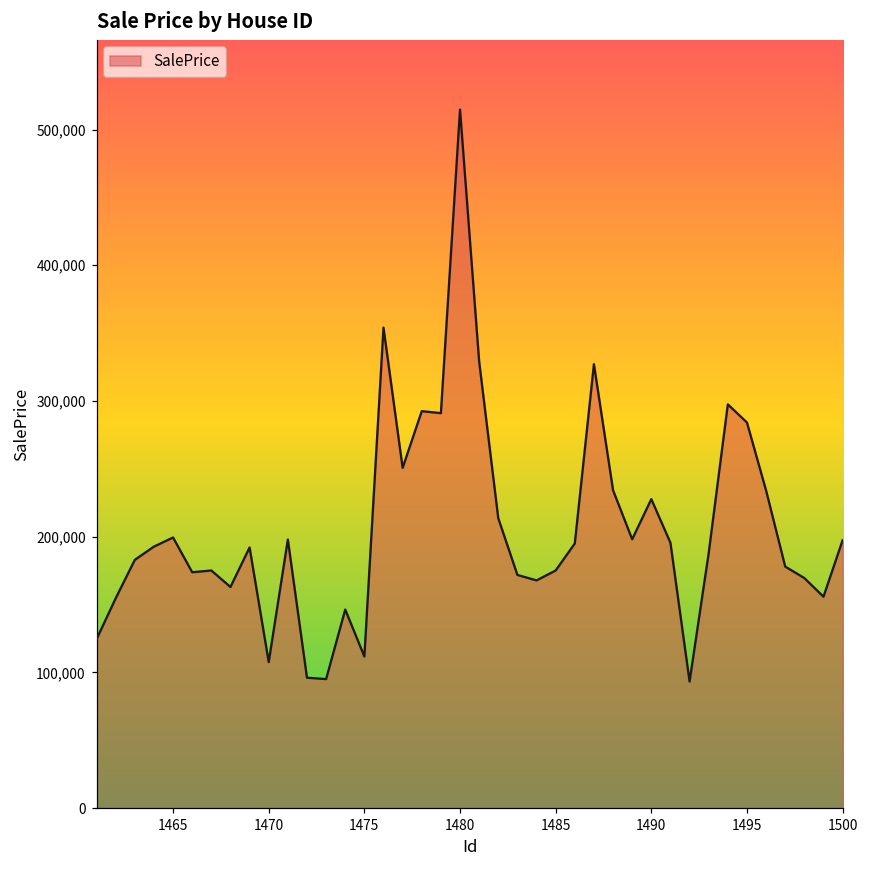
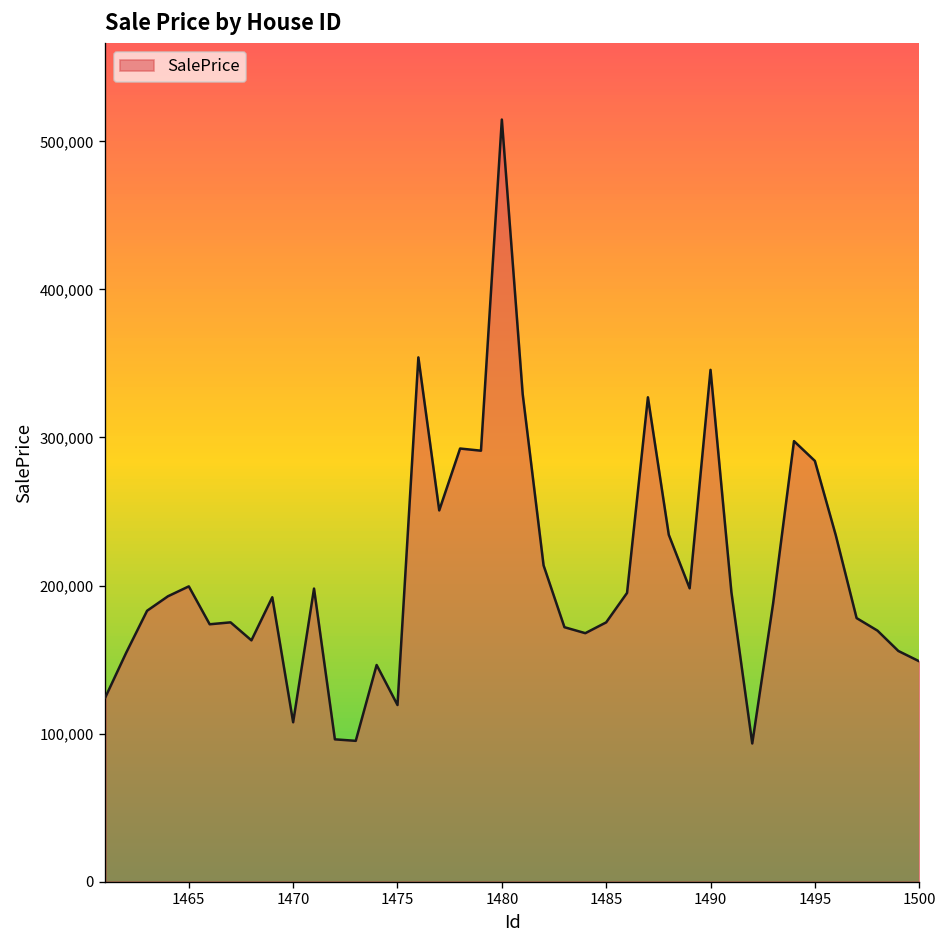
  {
    "1465": "199,000",
    "1470": "108,000",
-   "1475": "112,000",
+   "1475": "119,000",
    "1480": "515,000",
    "1485": "175,000",
-   "1490": "228,000",
+   "1490": "346,000",
    "1495": "284,000",
-   "1500": "197,000"
+   "1500": "149,000"
  }
